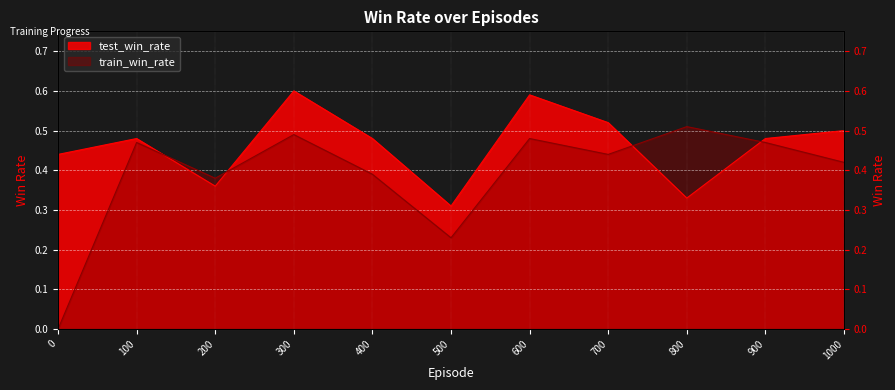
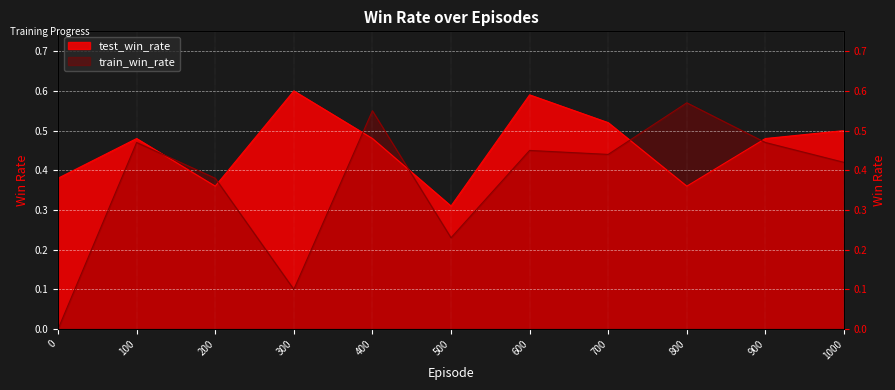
  {
    "test_win_rate": {
-     "0": 0.44,
+     "0": 0.38,
      "100": 0.48,
      "200": 0.36,
      "300": 0.60,
      "400": 0.48,
      "500": 0.31,
      "600": 0.59,
      "700": 0.52,
-     "800": 0.33,
+     "800": 0.36,
      "900": 0.48,
      "1000": 0.50
    },
    "train_win_rate": {
      "0": 0.00,
      "100": 0.47,
      "200": 0.38,
-     "300": 0.49,
-     "400": 0.39,
+     "300": 0.10,
+     "400": 0.55,
      "500": 0.23,
-     "600": 0.48,
+     "600": 0.45,
      "700": 0.44,
-     "800": 0.51,
+     "800": 0.57,
      "900": 0.47,
      "1000": 0.42
    }
  }
